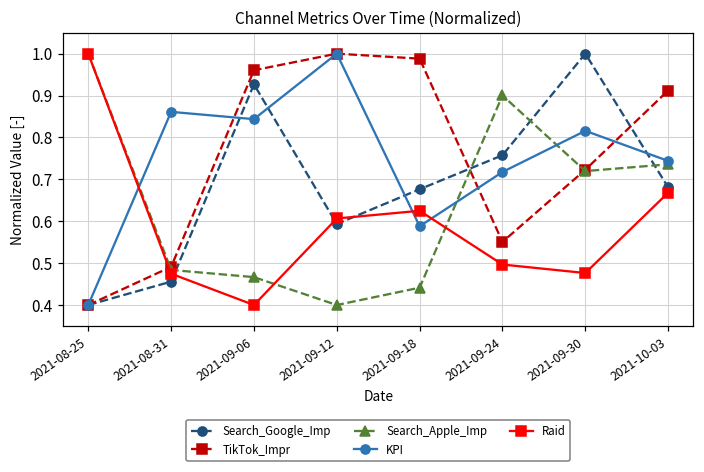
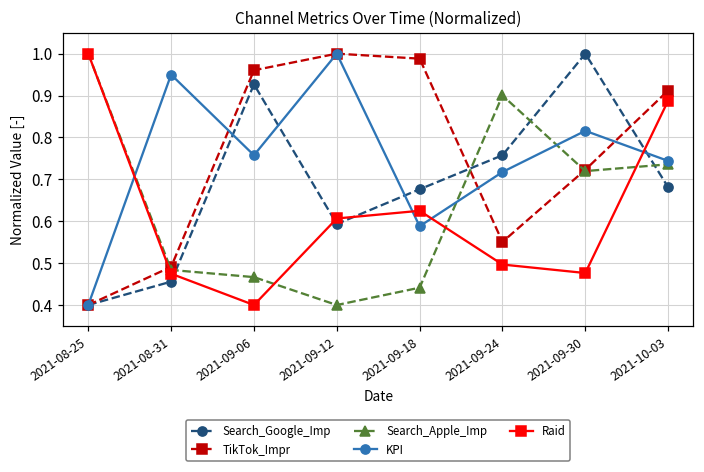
  {
    "Search_Google_Imp": {
      "2021-08-31": 0.46,
      "2021-09-06": 0.93,
      "2021-09-12": 0.59,
      "2021-09-18": 0.68,
      "2021-09-24": 0.76,
      "2021-09-30": 1.00,
      "2021-10-03": 0.68
    },
    "TikTok_Impr": {
      "2021-08-31": 0.49,
      "2021-09-06": 0.96,
      "2021-09-18": 0.99,
      "2021-09-24": 0.55,
      "2021-10-03": 0.91
    },
    "Search_Apple_Imp": {
      "2021-08-31": 0.48,
      "2021-09-06": 0.47,
      "2021-09-12": 0.40,
      "2021-09-18": 0.44,
      "2021-09-24": 0.90,
      "2021-10-03": 0.74
    },
    "KPI": {
-     "2021-08-31": 0.86,
-     "2021-09-06": 0.84,
+     "2021-08-31": 0.95,
+     "2021-09-06": 0.76,
      "2021-09-18": 0.59,
      "2021-09-24": 0.72,
      "2021-09-30": 0.82,
      "2021-10-03": 0.74
    },
    "Raid": {
      "2021-08-31": 0.47,
      "2021-09-06": 0.40,
      "2021-09-12": 0.61,
      "2021-09-18": 0.62,
      "2021-09-24": 0.50,
      "2021-09-30": 0.48,
-     "2021-10-03": 0.67
+     "2021-10-03": 0.89
    }
  }
